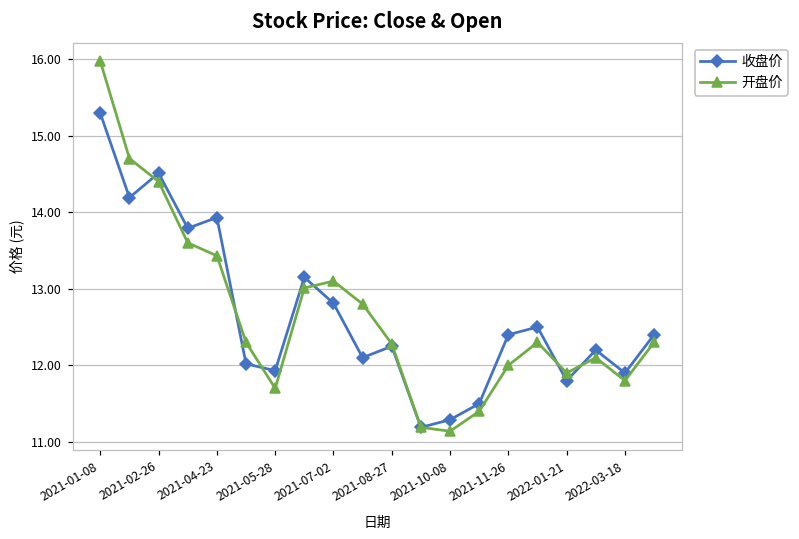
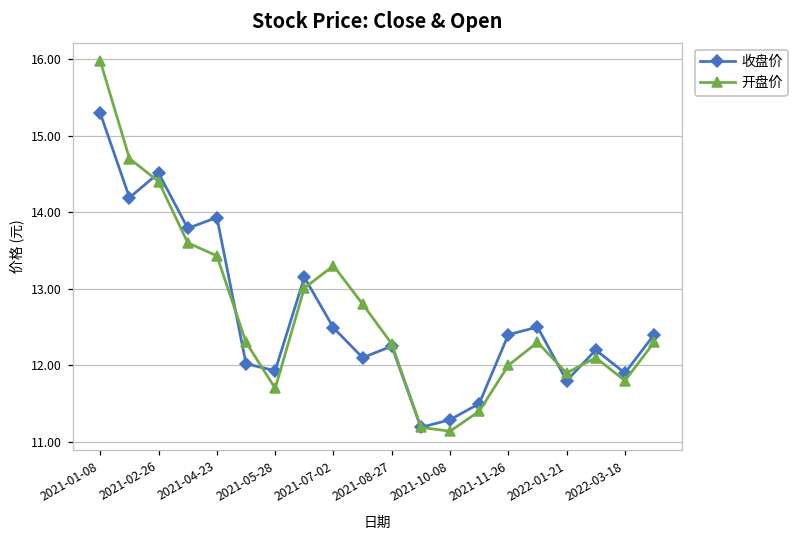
  {
    "收盘价": {
      "2021-01-08": 15.3,
      "2021-02-26": 14.5,
      "2021-04-23": 13.9,
      "2021-05-28": 11.9,
-     "2021-07-02": 12.8,
+     "2021-07-02": 12.5,
      "2021-10-08": 11.3,
      "2021-11-26": 12.4,
      "2022-01-21": 11.8,
      "2022-03-18": 11.9
    },
    "开盘价": {
      "2021-01-08": 16.0,
      "2021-02-26": 14.4,
      "2021-04-23": 13.4,
      "2021-05-28": 11.7,
-     "2021-07-02": 13.1,
+     "2021-07-02": 13.3,
      "2021-10-08": 11.1,
      "2021-11-26": 12.0,
      "2022-01-21": 11.9,
      "2022-03-18": 11.8
    }
  }
